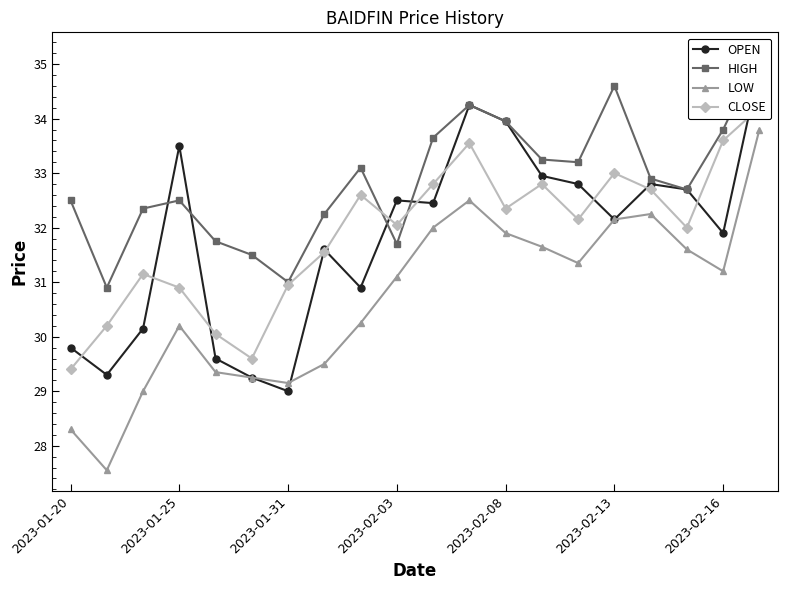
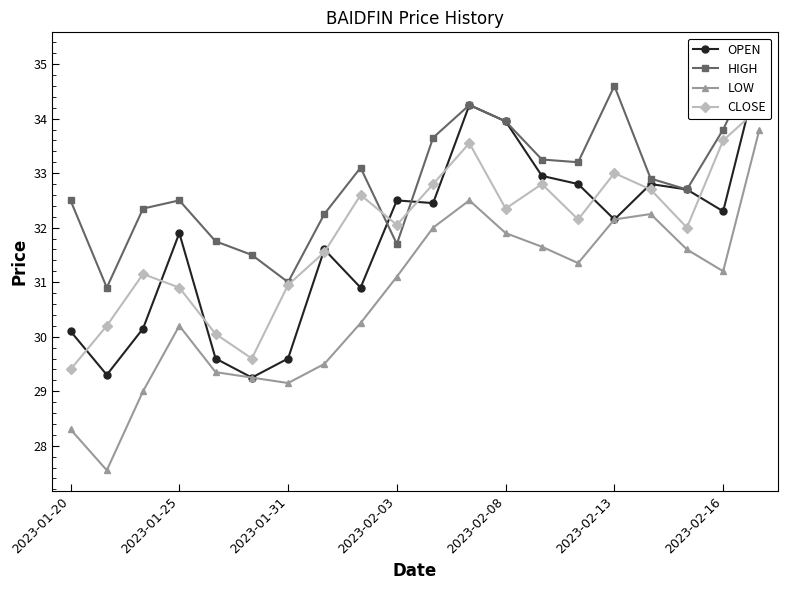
  {
    "OPEN": {
-     "2023-01-20": 29.8,
-     "2023-01-25": 33.5,
-     "2023-01-31": 29.0,
+     "2023-01-20": 30.1,
+     "2023-01-25": 31.9,
+     "2023-01-31": 29.6,
      "2023-02-03": 32.5,
-     "2023-02-16": 31.9
+     "2023-02-16": 32.3
    },
    "HIGH": {
      "2023-01-20": 32.5,
      "2023-01-25": 32.5,
      "2023-01-31": 31.0,
      "2023-02-03": 31.7,
      "2023-02-13": 34.6,
      "2023-02-16": 33.8
    }
  }
